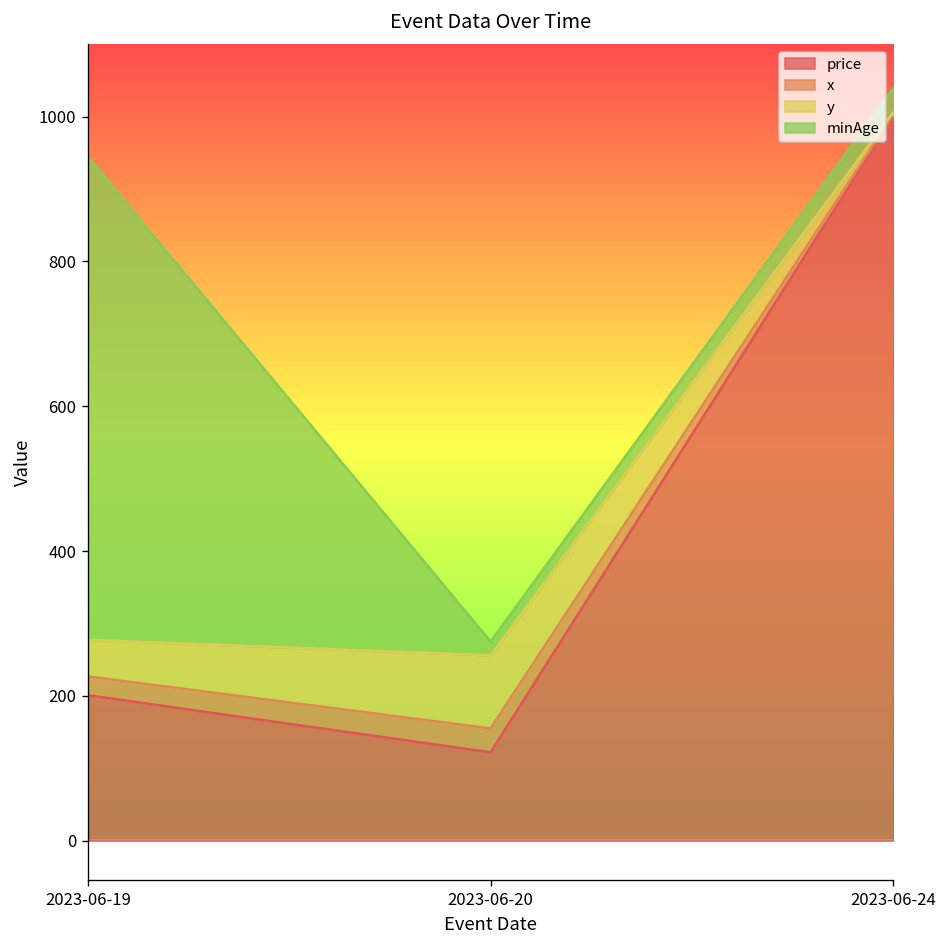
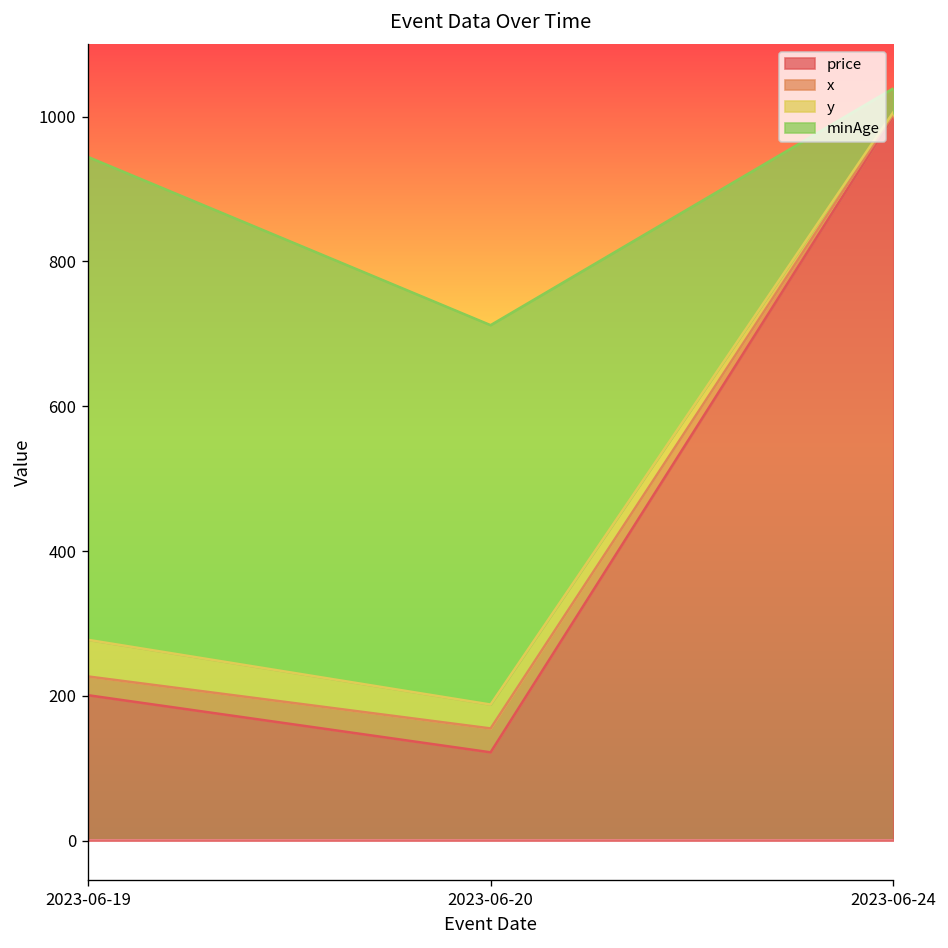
  {
    "y": {
      "2023-06-19": 50,
-     "2023-06-20": 100
+     "2023-06-20": 30
    },
    "minAge": {
      "2023-06-19": 670,
-     "2023-06-20": 20,
+     "2023-06-20": 520,
      "2023-06-24": 30
    }
  }
